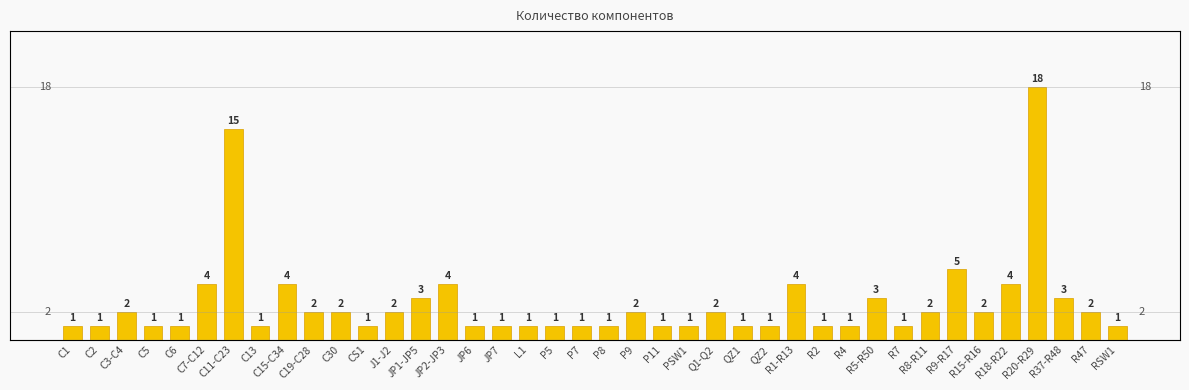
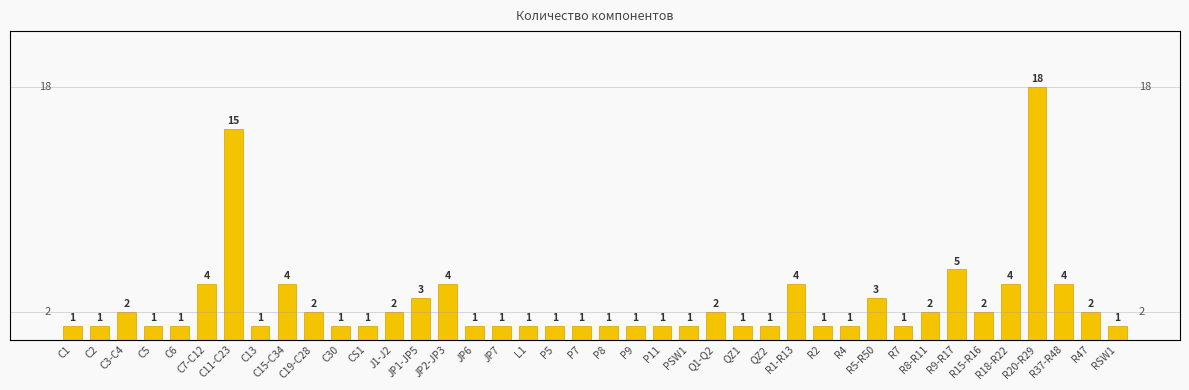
  {
    "C1": 1,
    "C2": 1,
    "C3-C4": 2,
    "C5": 1,
    "C6": 1,
    "C7-C12": 4,
    "C11-C23": 15,
    "C13": 1,
    "C15-C34": 4,
    "C19-C28": 2,
-   "C30": 2,
+   "C30": 1,
    "CS1": 1,
    "J1-J2": 2,
    "JP1-JP5": 3,
    "JP2-JP3": 4,
    "JP6": 1,
    "JP7": 1,
    "L1": 1,
    "P5": 1,
    "P7": 1,
    "P8": 1,
-   "P9": 2,
+   "P9": 1,
    "P11": 1,
    "PSW1": 1,
    "Q1-Q2": 2,
    "QZ1": 1,
    "QZ2": 1,
    "R1-R13": 4,
    "R2": 1,
    "R4": 1,
    "R5-R50": 3,
    "R7": 1,
    "R8-R11": 2,
    "R9-R17": 5,
    "R15-R16": 2,
    "R18-R22": 4,
    "R20-R29": 18,
-   "R37-R48": 3,
+   "R37-R48": 4,
    "R47": 2,
    "RSW1": 1
  }
